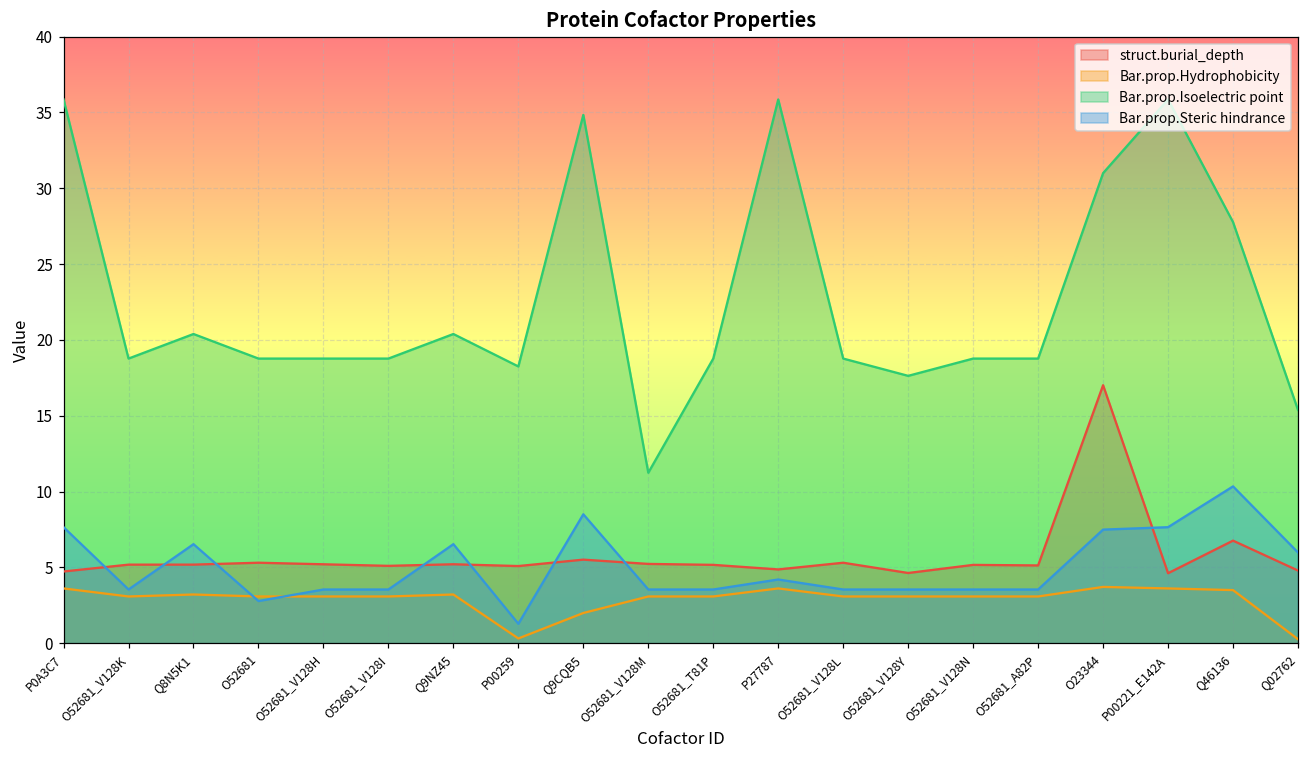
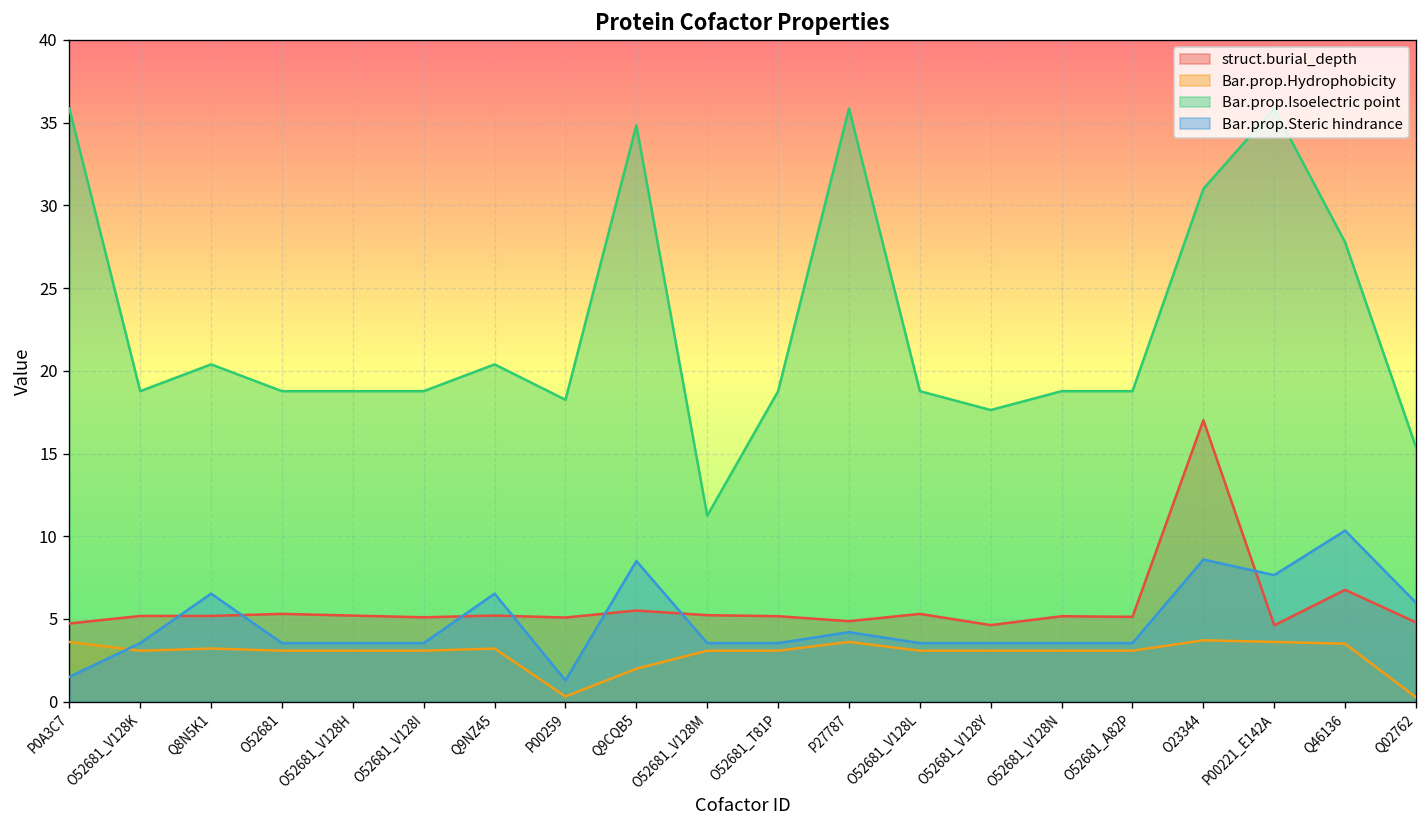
  {
    "Bar.prop.Isoelectric point": {
      "P0A3C7": 35.9,
      "O52681_V128K": 18.8,
      "Q8N5K1": 20.4,
      "O52681": 18.8,
      "O52681_V128H": 18.8,
      "O52681_V128I": 18.8,
      "Q9NZ45": 20.4,
      "P00259": 18.3,
      "Q9CQB5": 34.8,
      "O52681_V128M": 11.2,
      "O52681_T81P": 18.8,
      "P27787": 35.9,
      "O52681_V128L": 18.8,
      "O52681_V128Y": 17.6,
      "O52681_V128N": 18.8,
      "O52681_A82P": 18.8,
      "O23344": 31.0,
      "Q46136": 27.8,
      "Q02762": 15.4
    },
    "Bar.prop.Steric hindrance": {
-     "P0A3C7": 7.7,
+     "P0A3C7": 1.5,
      "O52681_V128K": 3.5,
      "Q8N5K1": 6.5,
-     "O52681": 2.8,
+     "O52681": 3.5,
      "O52681_V128H": 3.5,
      "O52681_V128I": 3.5,
      "Q9NZ45": 6.5,
      "P00259": 1.3,
      "Q9CQB5": 8.5,
      "O52681_V128M": 3.5,
      "O52681_T81P": 3.5,
      "P27787": 4.2,
      "O52681_V128L": 3.5,
      "O52681_V128Y": 3.5,
      "O52681_V128N": 3.5,
      "O52681_A82P": 3.5,
-     "O23344": 7.5,
+     "O23344": 8.6,
      "P00221_E142A": 7.7,
      "Q46136": 10.3,
      "Q02762": 6.0
    }
  }
